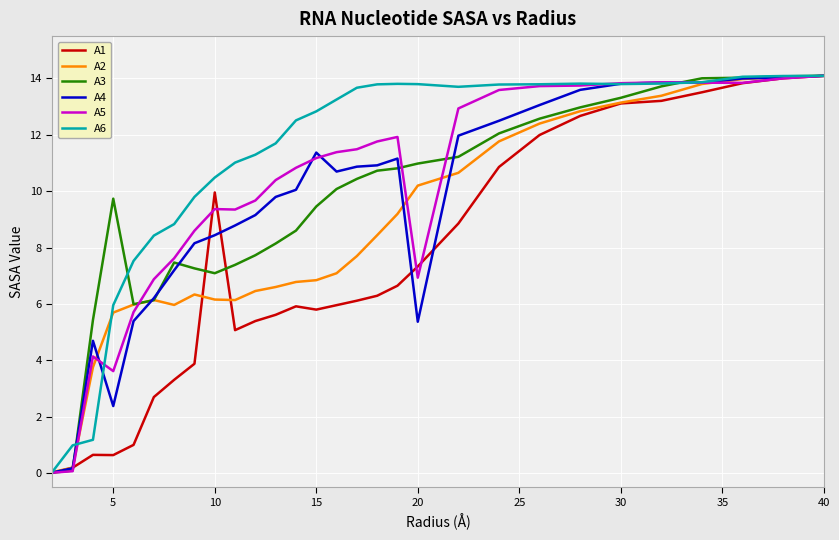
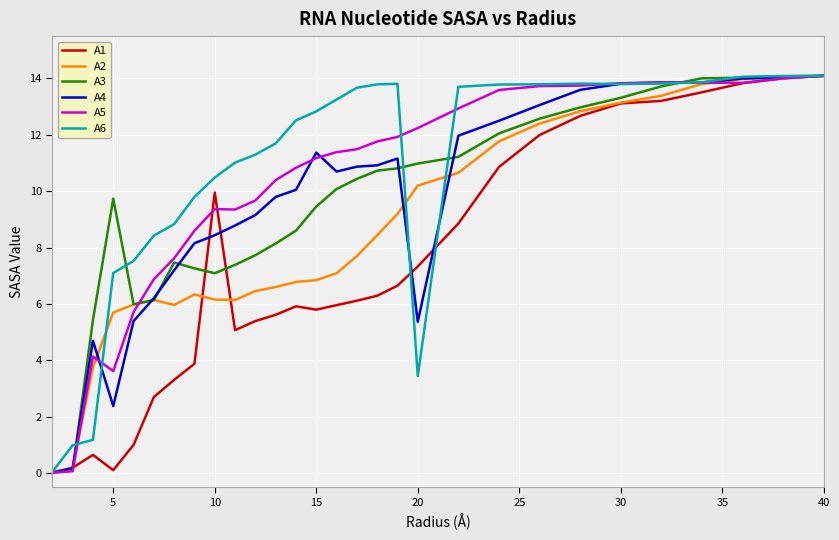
  {
    "A1": {
-     "5": 0.6,
+     "5": 0.1,
      "10": 10.0,
      "15": 5.8,
      "20": 7.3
    },
    "A2": {
      "5": 5.7,
      "10": 6.2,
      "15": 6.8,
      "20": 10.2
    },
    "A3": {
      "5": 9.7,
      "10": 7.1,
      "15": 9.5,
      "20": 11.0,
      "30": 13.3
    },
    "A4": {
      "5": 2.4,
      "10": 8.4,
      "15": 11.4,
      "20": 5.4
    },
    "A5": {
      "5": 3.6,
      "10": 9.4,
      "15": 11.2,
-     "20": 6.9
+     "20": 12.2
    },
    "A6": {
-     "5": 6.0,
+     "5": 7.1,
      "10": 10.5,
      "15": 12.8,
-     "20": 13.8
+     "20": 3.4
    }
  }
